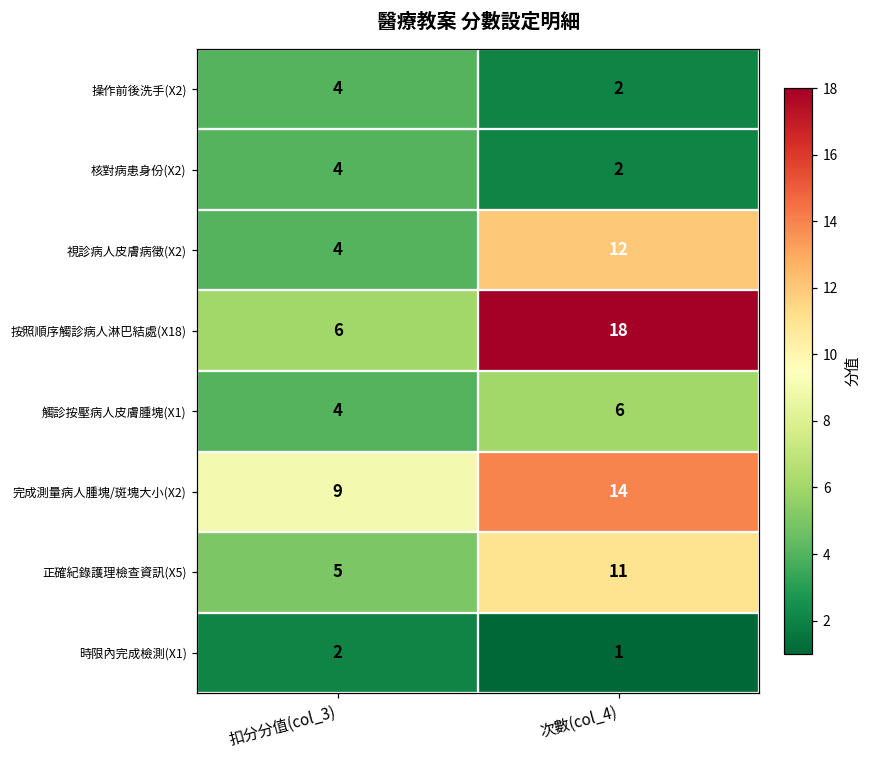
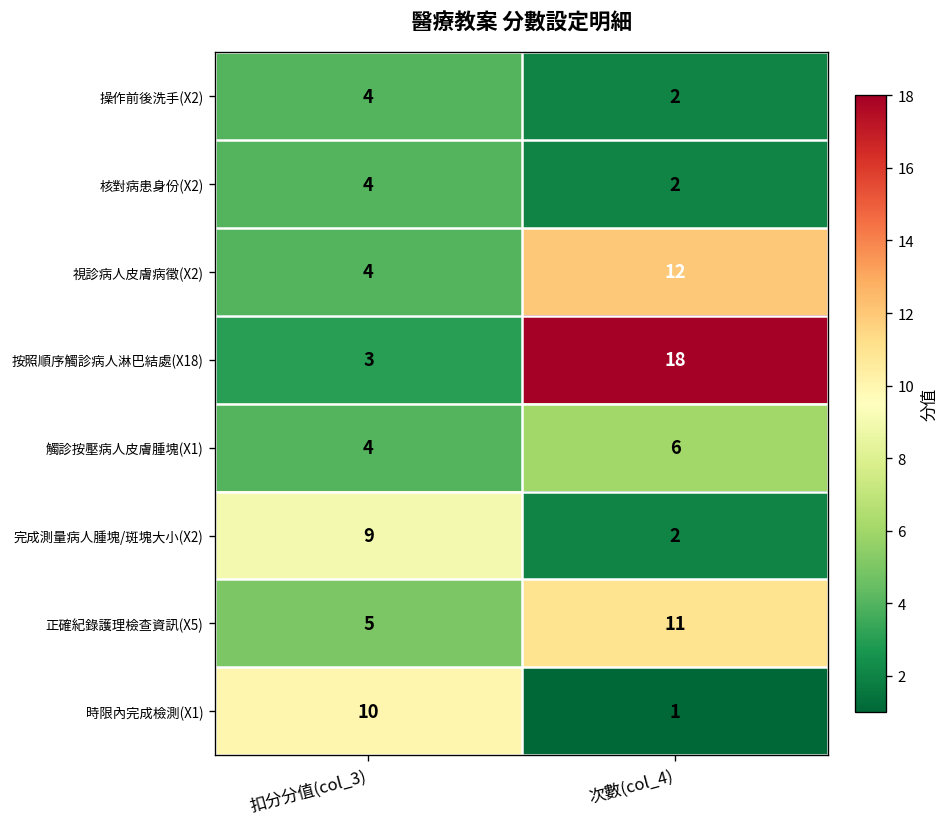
  {
    "操作前後洗手(X2)": {
      "扣分分值(col_3)": 4,
      "次數(col_4)": 2
    },
    "核對病患身份(X2)": {
      "扣分分值(col_3)": 4,
      "次數(col_4)": 2
    },
    "視診病人皮膚病徵(X2)": {
      "扣分分值(col_3)": 4,
      "次數(col_4)": 12
    },
    "按照順序觸診病人淋巴結處(X18)": {
-     "扣分分值(col_3)": 6,
+     "扣分分值(col_3)": 3,
      "次數(col_4)": 18
    },
    "觸診按壓病人皮膚腫塊(X1)": {
      "扣分分值(col_3)": 4,
      "次數(col_4)": 6
    },
    "完成測量病人腫塊/斑塊大小(X2)": {
      "扣分分值(col_3)": 9,
-     "次數(col_4)": 14
+     "次數(col_4)": 2
    },
    "正確紀錄護理檢查資訊(X5)": {
      "扣分分值(col_3)": 5,
      "次數(col_4)": 11
    },
    "時限內完成檢測(X1)": {
-     "扣分分值(col_3)": 2,
+     "扣分分值(col_3)": 10,
      "次數(col_4)": 1
    }
  }
